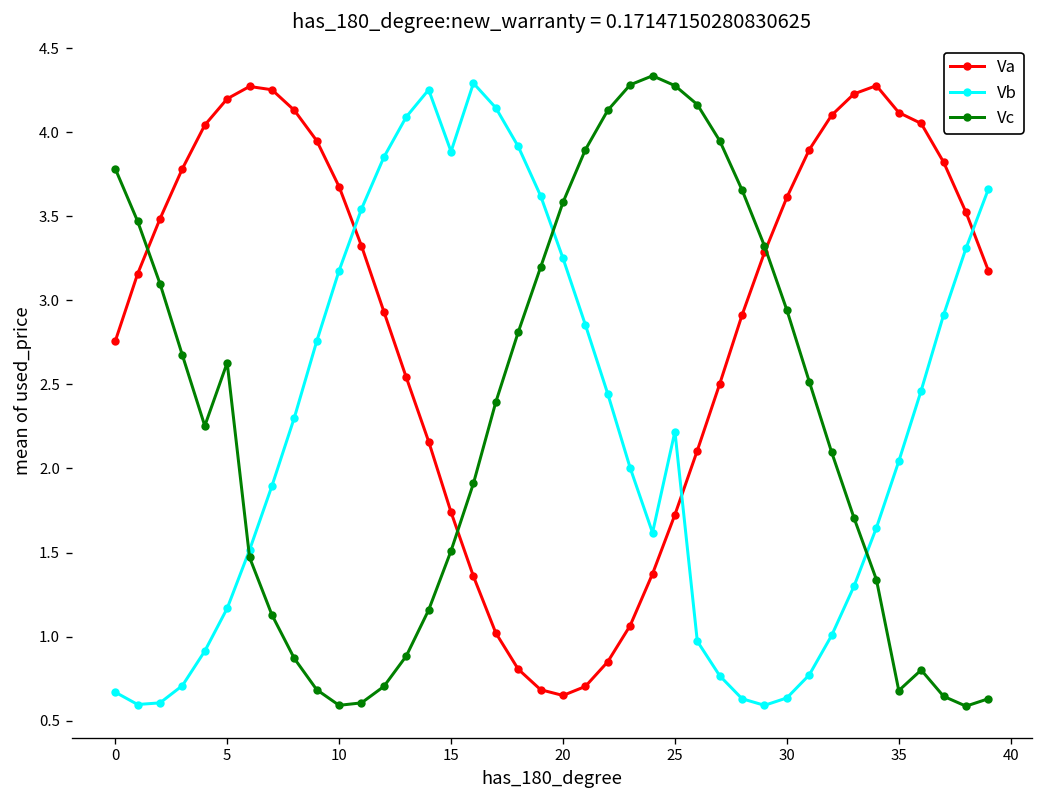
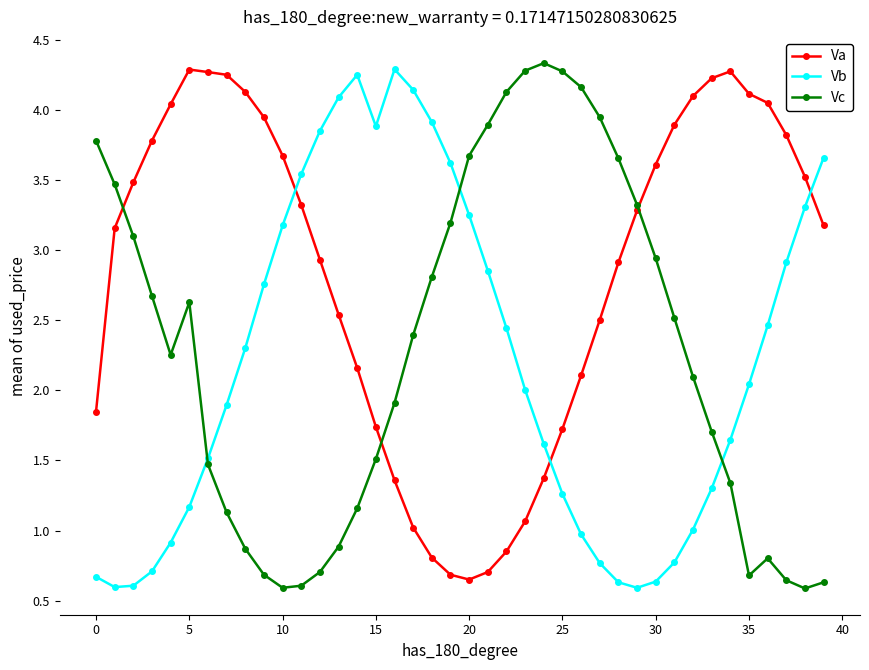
  {
    "Va": {
-     "0": 2.76,
-     "5": 4.20,
+     "0": 1.85,
+     "5": 4.29,
      "10": 3.68,
      "15": 1.74,
      "20": 0.65,
      "25": 1.73,
      "30": 3.61,
      "35": 4.12
    },
    "Vb": {
      "0": 0.67,
      "5": 1.17,
      "10": 3.18,
      "15": 3.88,
      "20": 3.25,
-     "25": 2.22,
+     "25": 1.26,
      "30": 0.64,
      "35": 2.04
    },
    "Vc": {
      "0": 3.78,
      "5": 2.63,
      "10": 0.59,
      "15": 1.51,
-     "20": 3.58,
+     "20": 3.68,
      "25": 4.28,
      "30": 2.94,
      "35": 0.68
    }
  }
